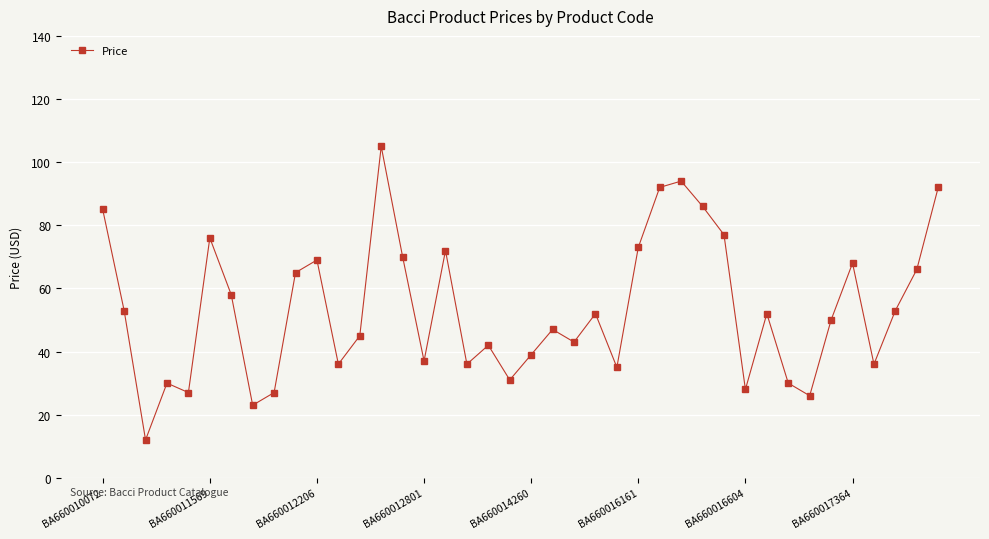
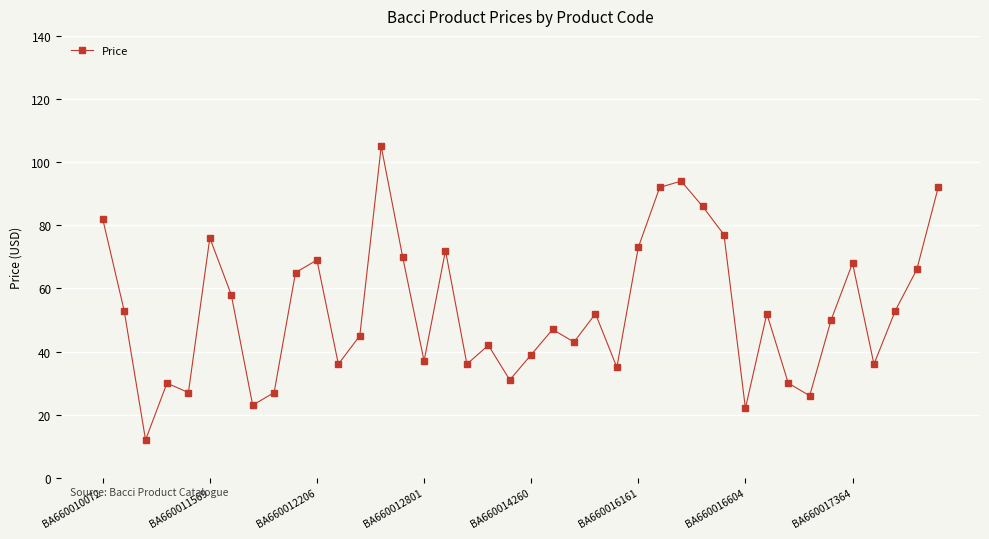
  {
-   "BA660010072": 85,
+   "BA660010072": 82,
    "BA660011569": 76,
    "BA660012206": 69,
    "BA660012801": 37,
    "BA660014260": 39,
    "BA660016161": 73,
-   "BA660016604": 28,
+   "BA660016604": 22,
    "BA660017364": 68
  }
